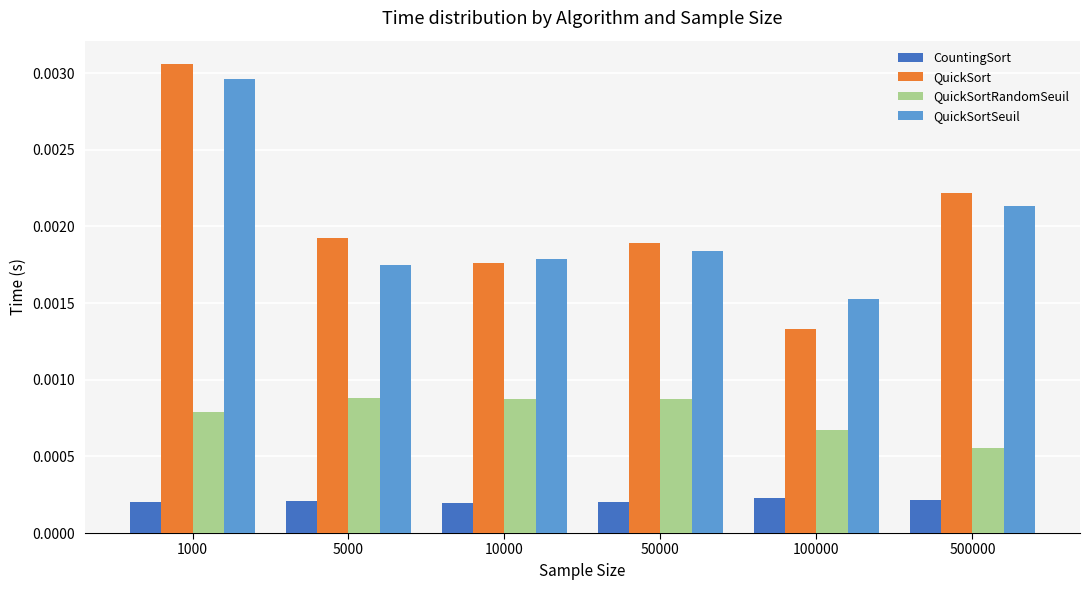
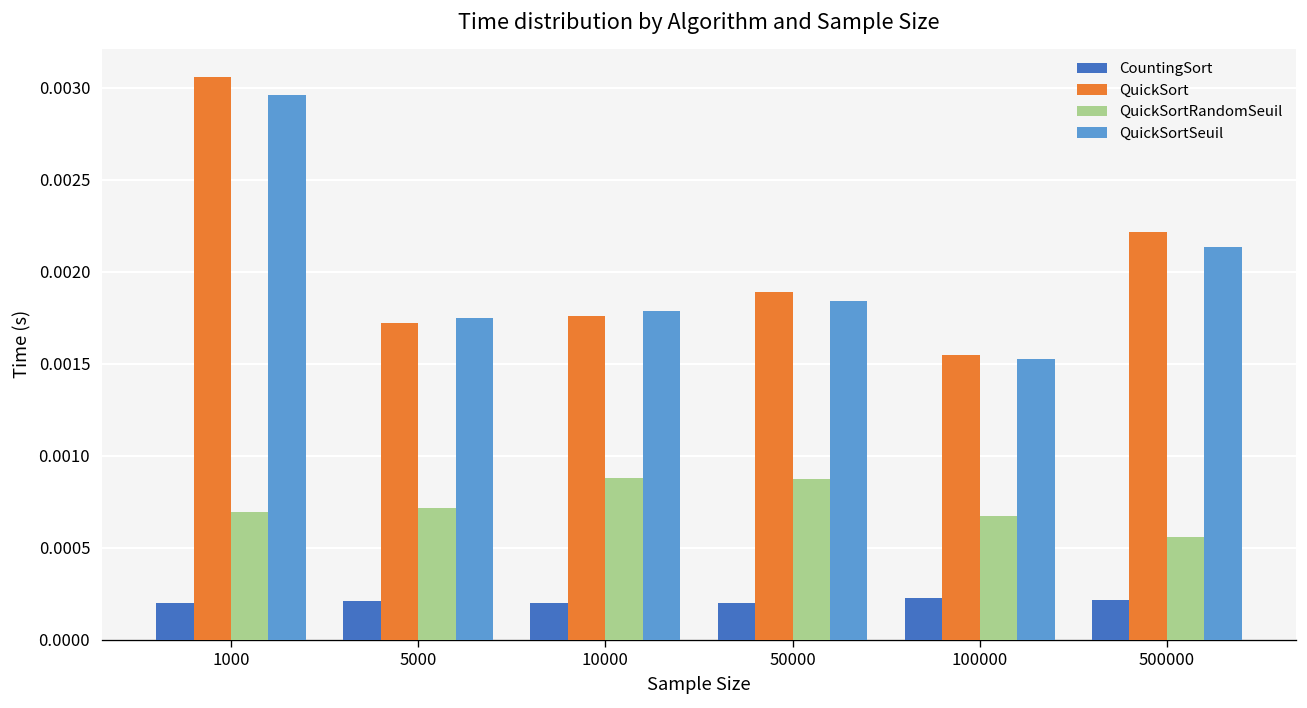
  {
    "QuickSort": {
      "1000": 0.00306,
-     "5000": 0.00192,
+     "5000": 0.00172,
      "10000": 0.00176,
      "50000": 0.00189,
-     "100000": 0.00133,
+     "100000": 0.00155,
      "500000": 0.00222
    },
    "QuickSortRandomSeuil": {
-     "1000": 0.00079,
-     "5000": 0.00088,
+     "1000": 0.00069,
+     "5000": 0.00071,
      "10000": 0.00088,
      "50000": 0.00088,
      "100000": 0.00067,
      "500000": 0.00056
    }
  }
